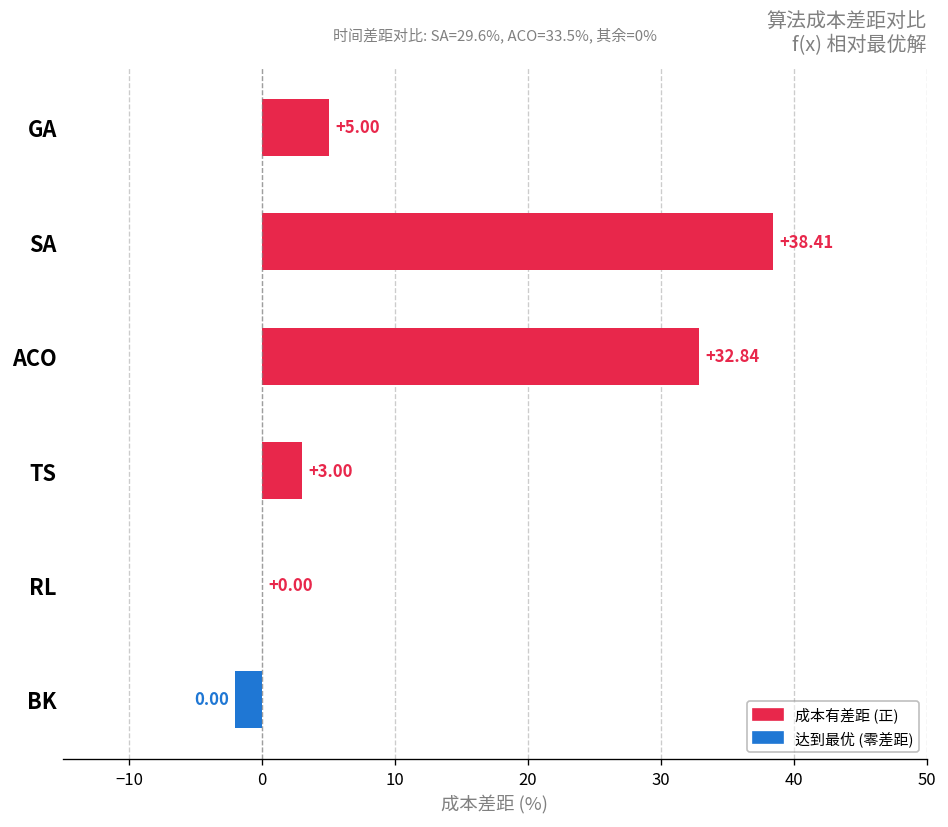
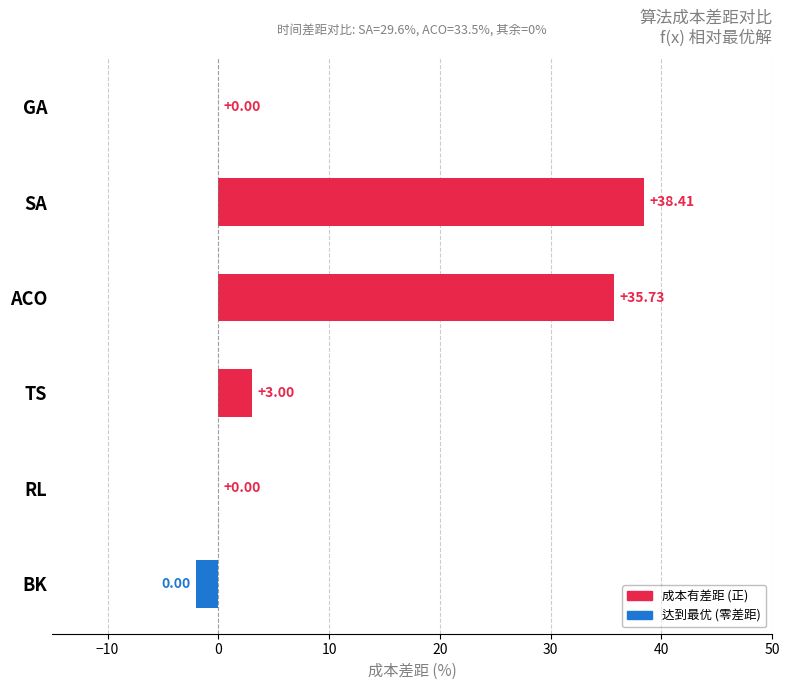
  {
-   "GA": "+5.00",
+   "GA": "+0.00",
    "SA": "+38.41",
-   "ACO": "+32.84",
+   "ACO": "+35.73",
    "TS": "+3.00",
    "RL": "+0.00"
  }
